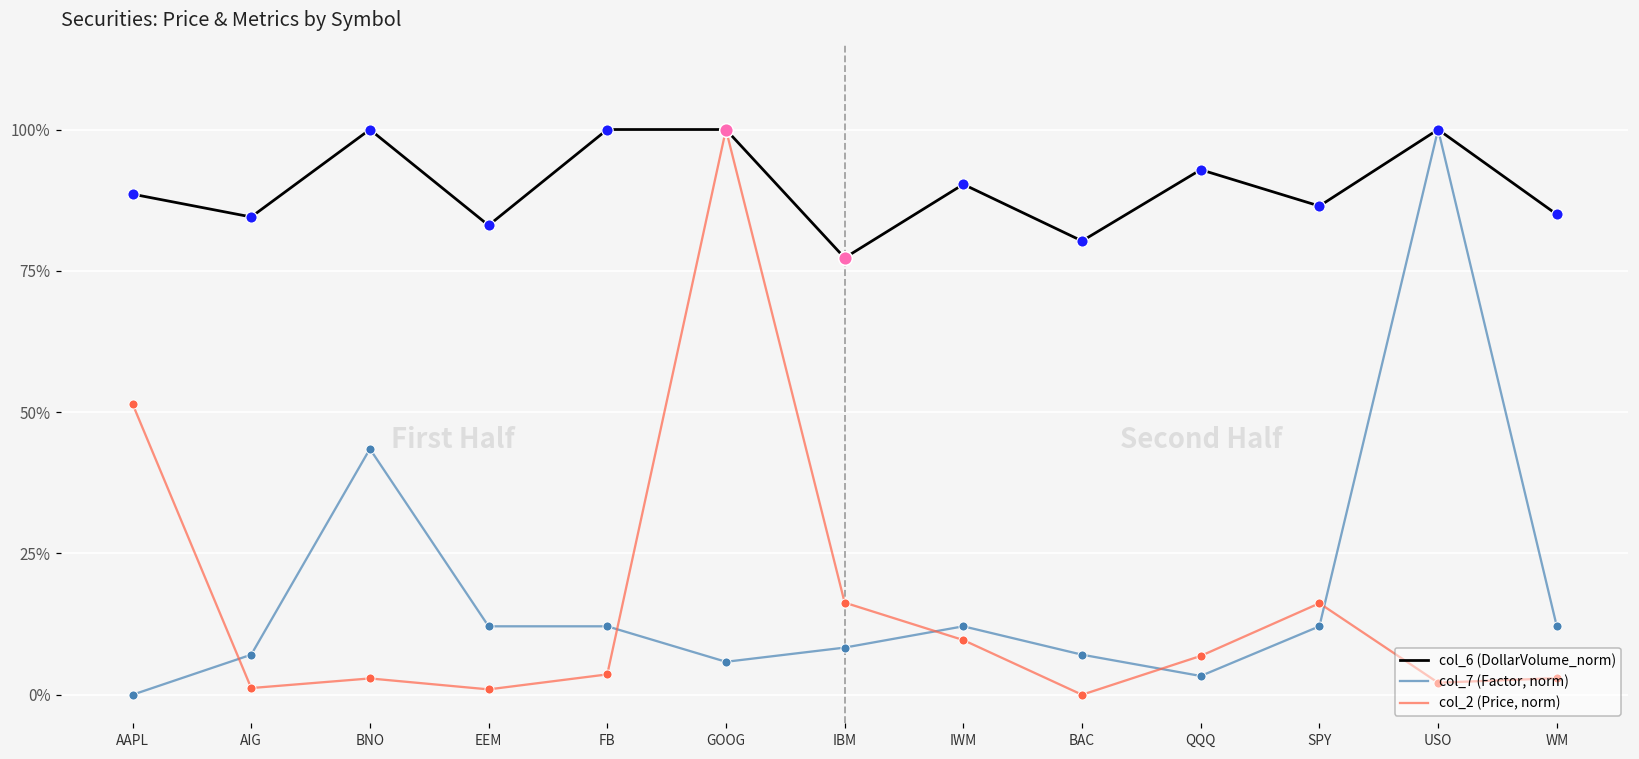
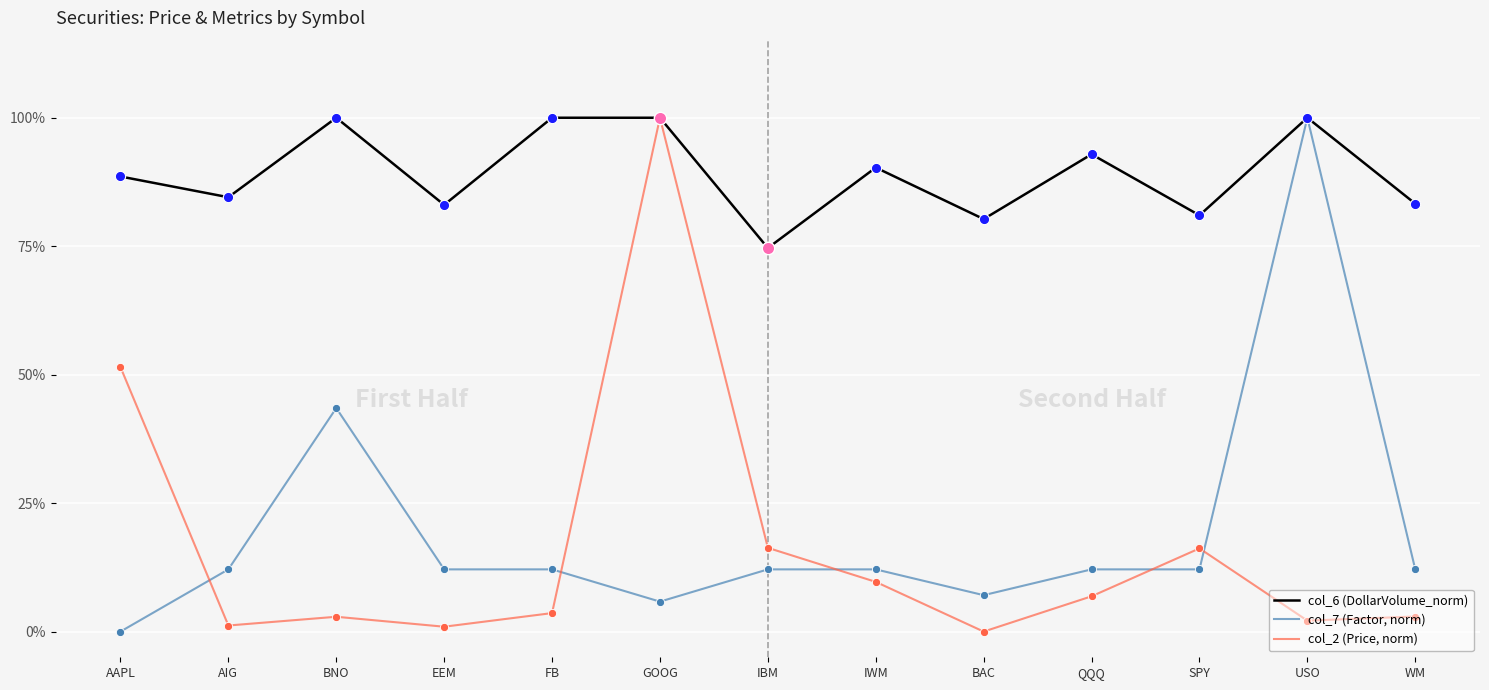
  {
    "col_6 (DollarVolume_norm)": {
      "AAPL": "89%",
      "AIG": "85%",
      "BNO": "100%",
      "EEM": "83%",
      "FB": "100%",
-     "IBM": "77%",
+     "IBM": "75%",
      "IWM": "90%",
      "BAC": "80%",
      "QQQ": "93%",
-     "SPY": "86%",
-     "WM": "85%"
+     "SPY": "81%",
+     "WM": "83%"
    },
    "col_7 (Factor, norm)": {
      "AAPL": "0%",
-     "AIG": "7%",
+     "AIG": "12%",
      "BNO": "43%",
      "EEM": "12%",
      "FB": "12%",
      "GOOG": "6%",
-     "IBM": "8%",
+     "IBM": "12%",
      "IWM": "12%",
      "BAC": "7%",
-     "QQQ": "3%",
+     "QQQ": "12%",
      "SPY": "12%",
      "WM": "12%"
    },
    "col_2 (Price, norm)": {
      "AAPL": "51%",
      "AIG": "1%",
      "BNO": "3%",
      "EEM": "1%",
      "FB": "4%",
      "IBM": "16%",
      "IWM": "10%",
      "BAC": "0%",
      "QQQ": "7%",
      "SPY": "16%"
    }
  }
